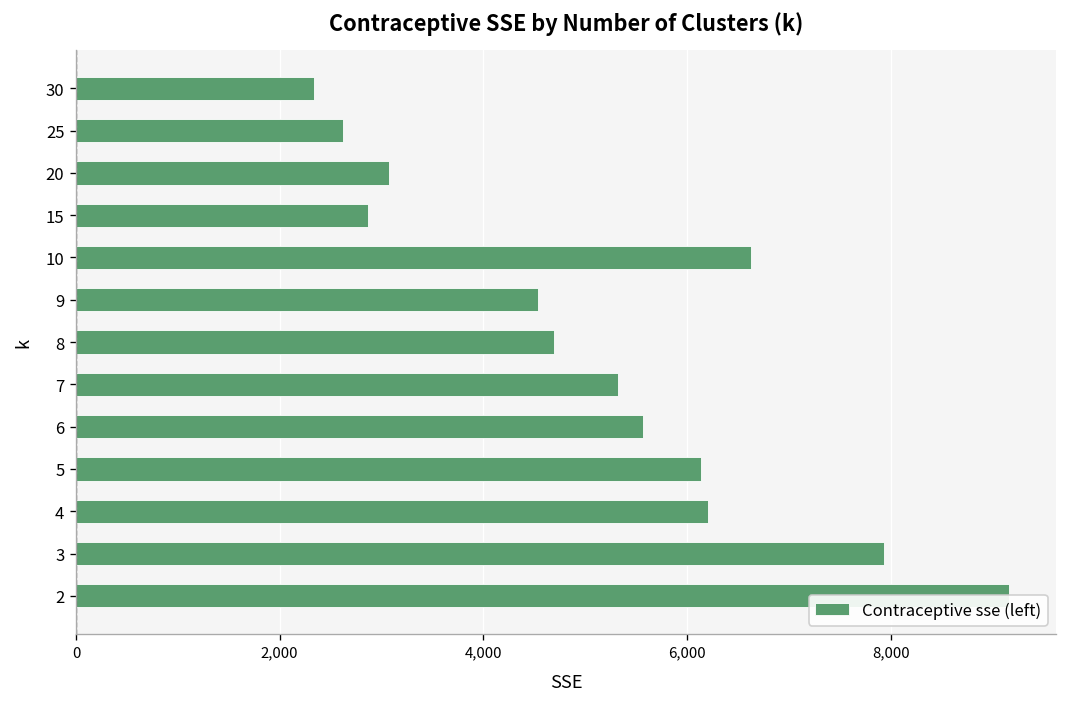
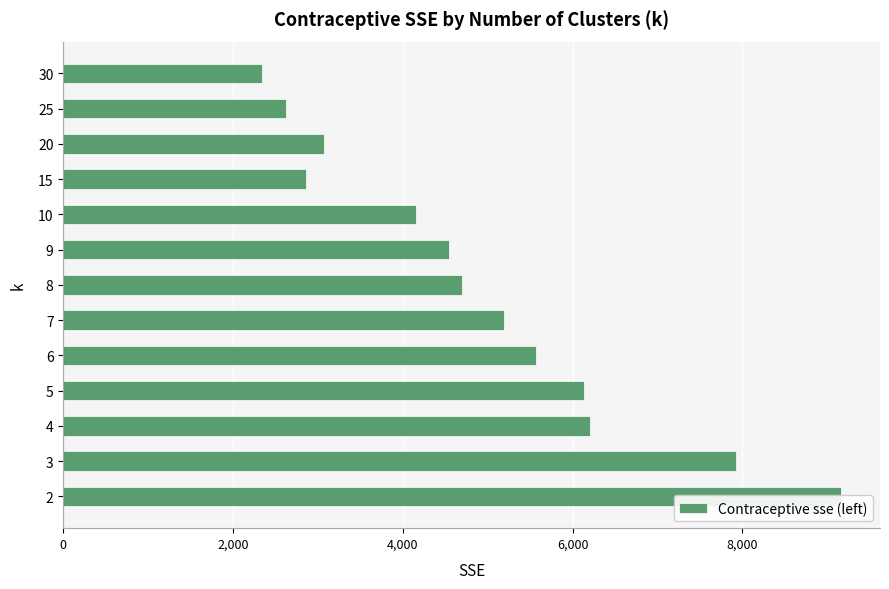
  {
    "30": "2,300",
    "25": "2,600",
    "20": "3,100",
    "15": "2,900",
-   "10": "6,600",
+   "10": "4,200",
    "9": "4,500",
    "8": "4,700",
-   "7": "5,300",
+   "7": "5,200",
    "6": "5,600",
    "5": "6,100",
    "4": "6,200",
    "3": "7,900"
  }
